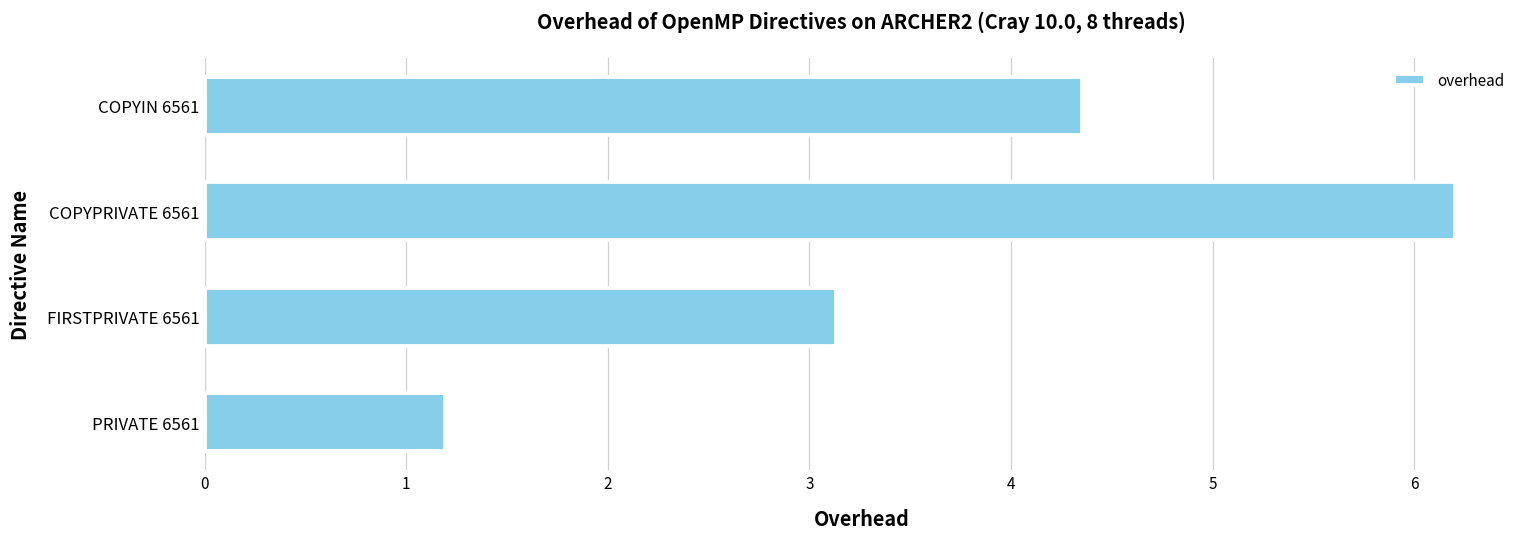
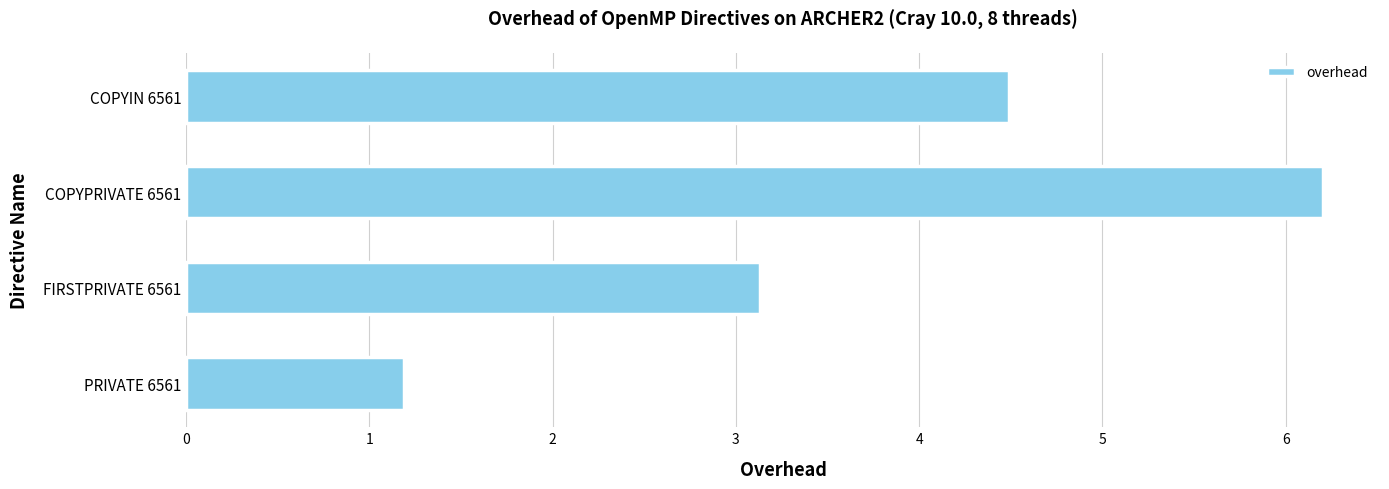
  {
-   "COPYIN 6561": 4.35,
+   "COPYIN 6561": 4.49,
    "COPYPRIVATE 6561": 6.20,
    "FIRSTPRIVATE 6561": 3.13,
    "PRIVATE 6561": 1.19
  }
